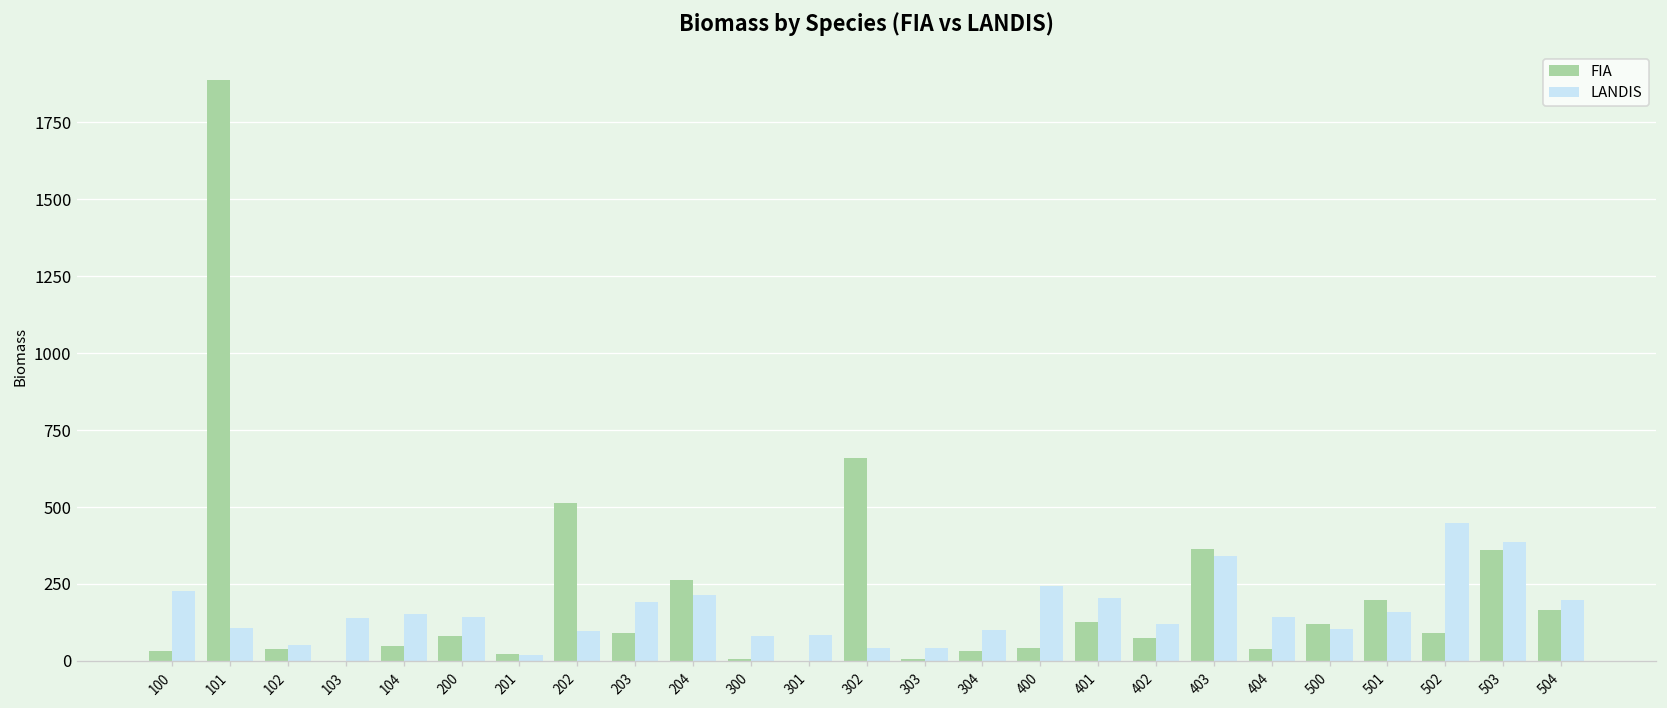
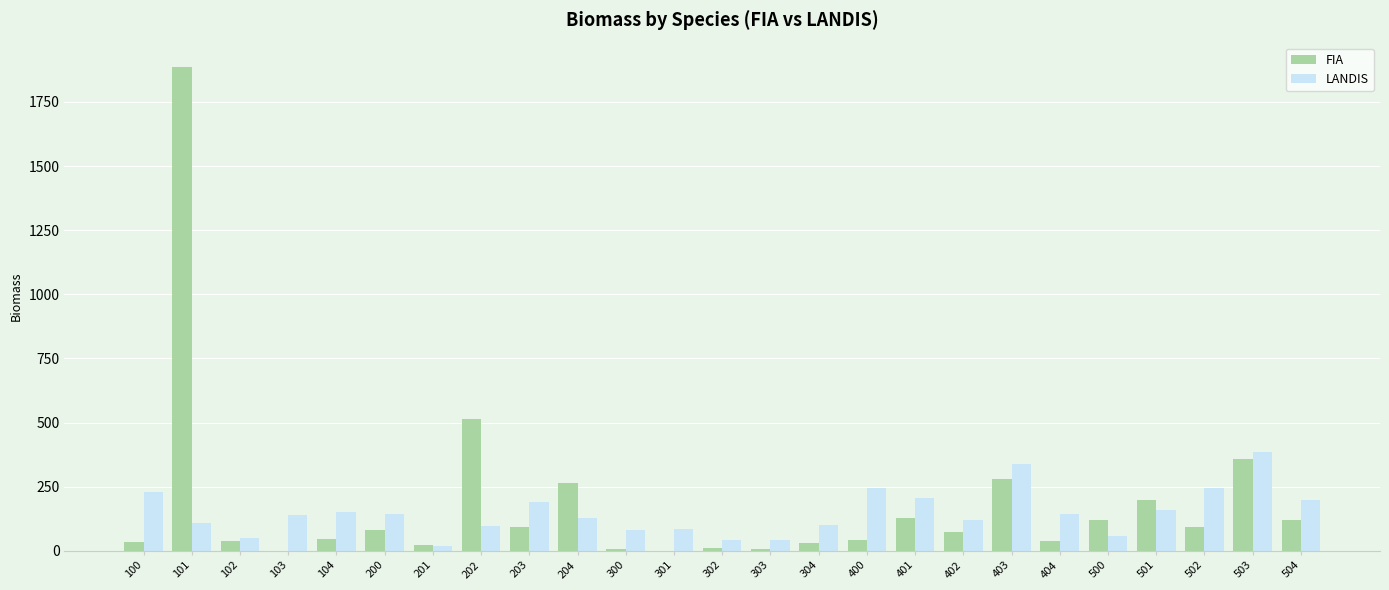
  {
    "FIA": {
      "100": 30,
      "101": 1890,
      "102": 40,
      "103": 0,
      "104": 50,
      "200": 80,
      "201": 20,
      "202": 510,
      "203": 90,
      "204": 260,
      "301": 0,
-     "302": 660,
+     "302": 10,
      "304": 30,
      "400": 40,
      "401": 130,
      "402": 70,
-     "403": 360,
+     "403": 280,
      "404": 40,
      "500": 120,
      "501": 200,
      "502": 90,
      "503": 360,
-     "504": 170
+     "504": 120
    },
    "LANDIS": {
      "100": 230,
      "101": 110,
      "102": 50,
      "103": 140,
      "104": 150,
      "200": 140,
      "201": 20,
      "202": 100,
      "203": 190,
-     "204": 220,
+     "204": 130,
      "300": 80,
      "301": 80,
      "302": 40,
      "303": 40,
      "304": 100,
      "400": 240,
      "401": 200,
      "402": 120,
      "403": 340,
      "404": 140,
-     "500": 100,
+     "500": 60,
      "501": 160,
-     "502": 450,
+     "502": 250,
      "503": 390,
      "504": 200
    }
  }
